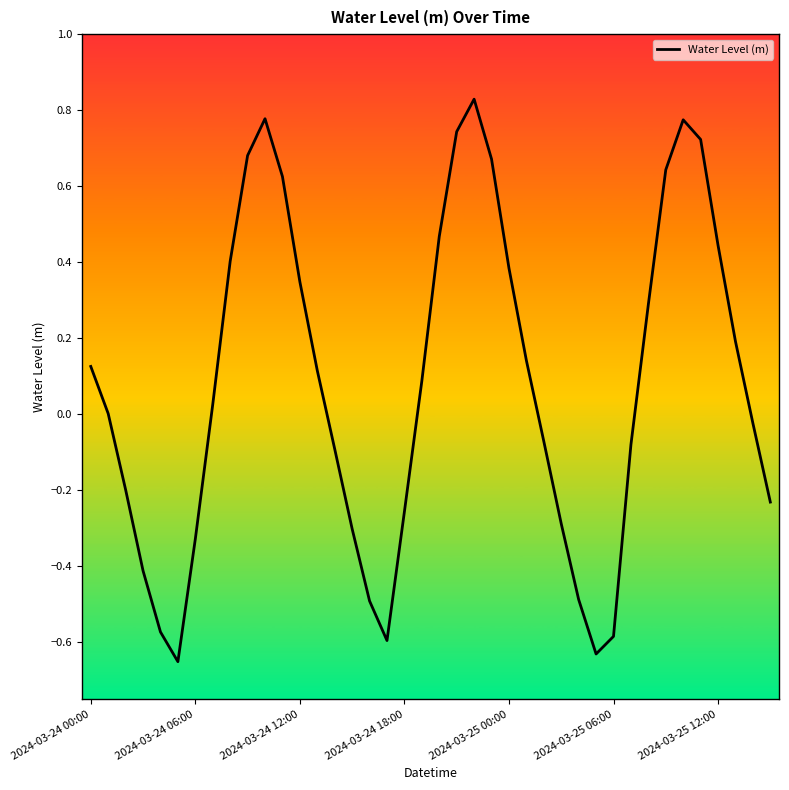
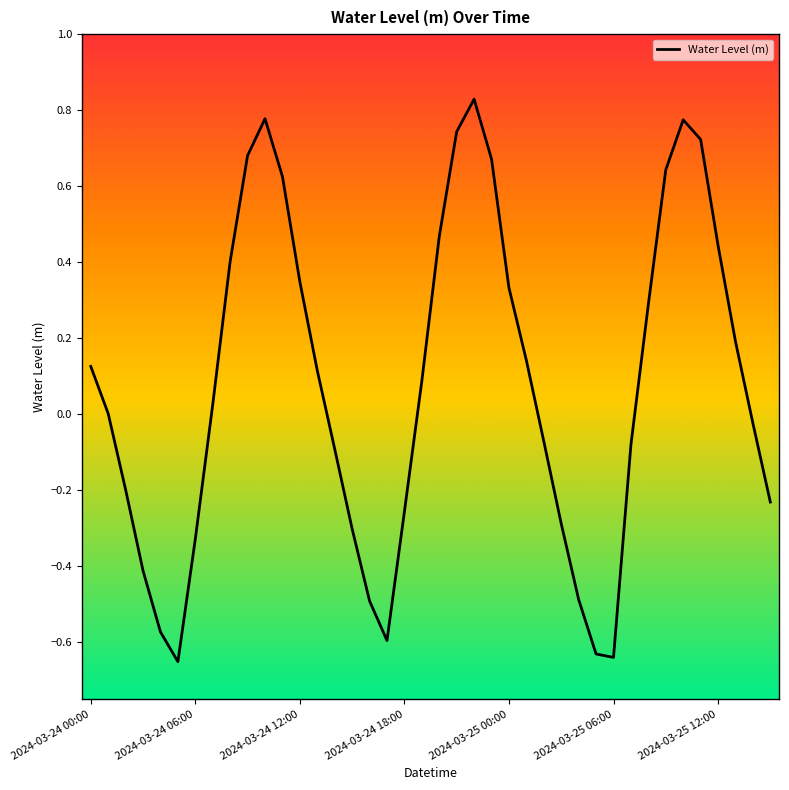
  {
    "2024-03-24 00:00": 0.13,
    "2024-03-24 06:00": -0.33,
    "2024-03-24 12:00": 0.35,
    "2024-03-24 18:00": -0.26,
-   "2024-03-25 00:00": 0.38,
-   "2024-03-25 06:00": -0.58,
+   "2024-03-25 00:00": 0.33,
+   "2024-03-25 06:00": -0.64,
    "2024-03-25 12:00": 0.44
  }
